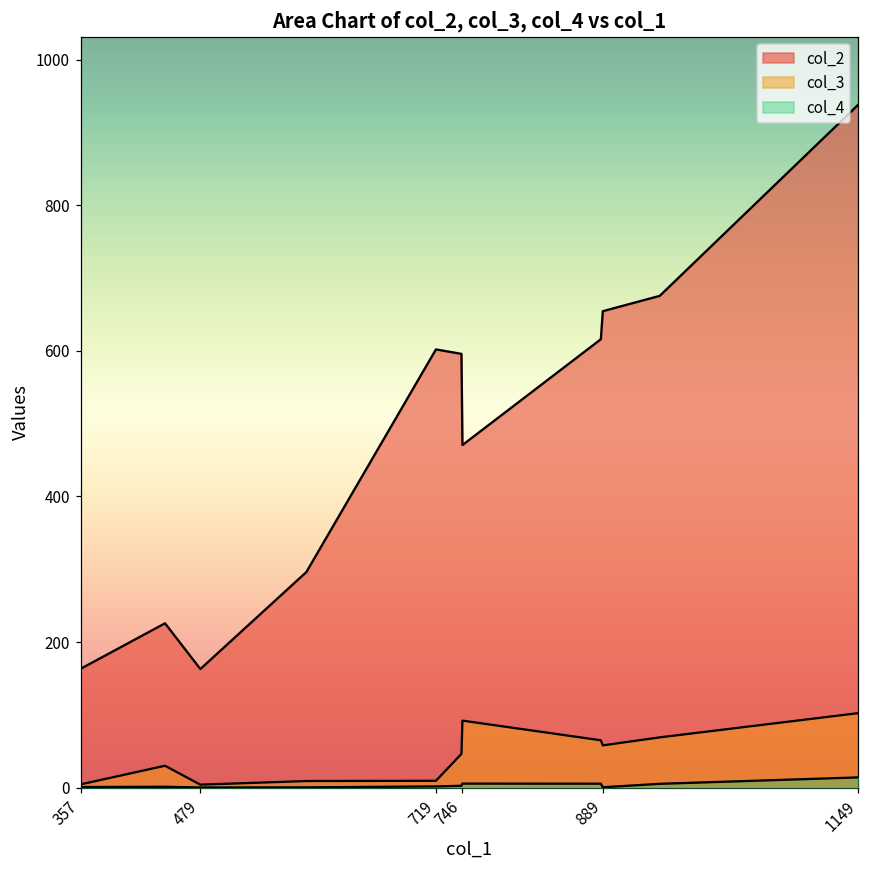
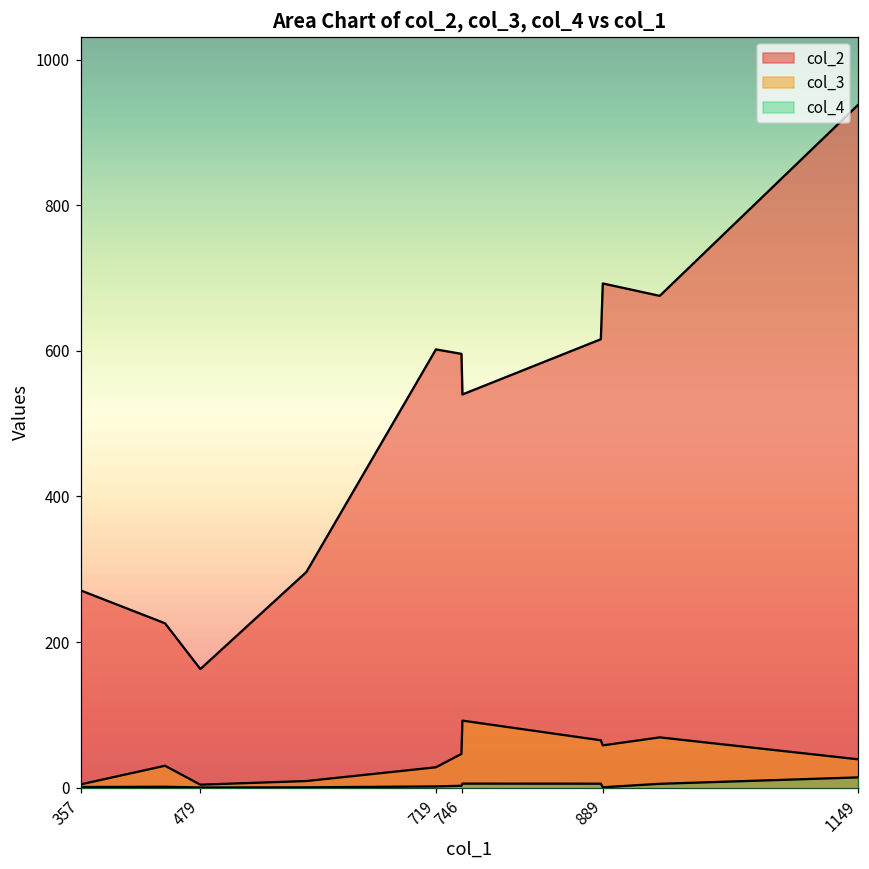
  {
    "col_2": {
-     "357": 160,
+     "357": 270,
      "479": 160,
      "719": 600,
-     "746": 470,
-     "889": 650,
+     "746": 540,
+     "889": 690,
      "1149": 940
    },
    "col_3": {
      "479": 0,
-     "719": 10,
+     "719": 30,
      "746": 90,
      "889": 60,
-     "1149": 100
+     "1149": 40
    },
    "col_4": {
      "479": 0,
      "719": 0,
      "746": 10,
      "889": 0,
      "1149": 10
    }
  }
